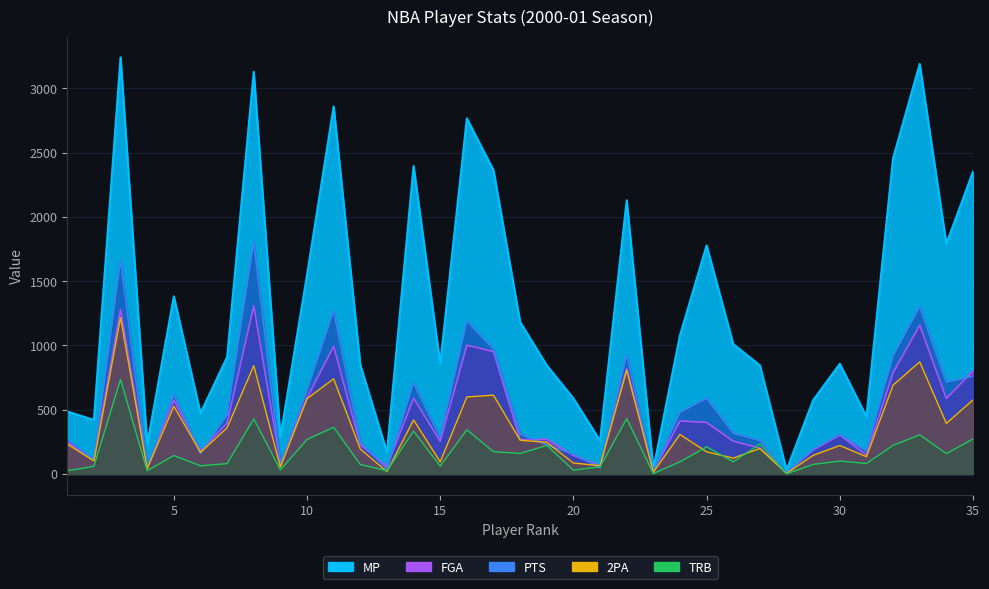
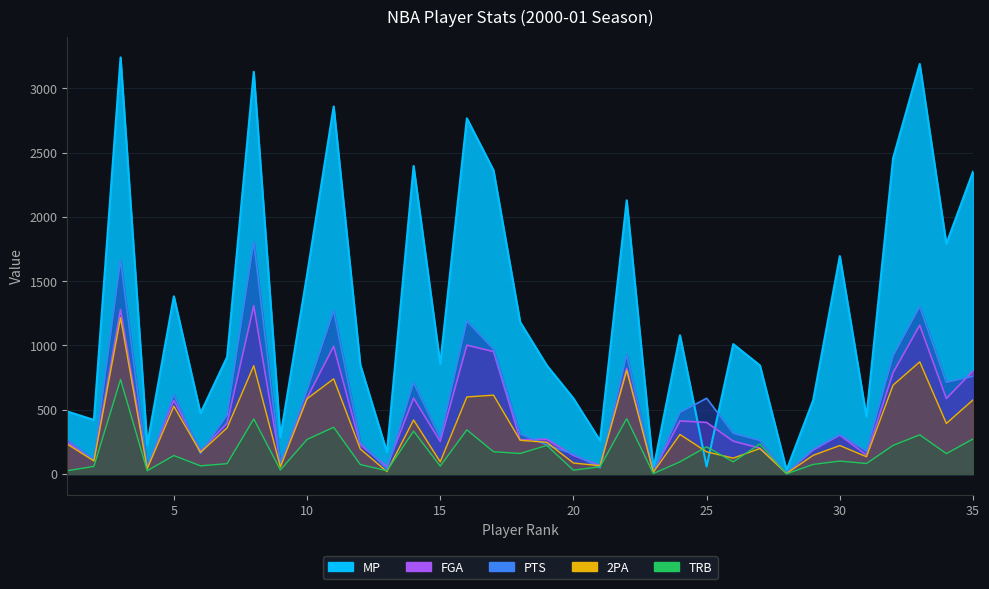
  {
    "MP": {
      "5": 1380,
      "10": 1550,
      "15": 860,
      "20": 590,
-     "25": 1780,
-     "30": 860,
+     "25": 60,
+     "30": 1700,
      "35": 2350
    }
  }
